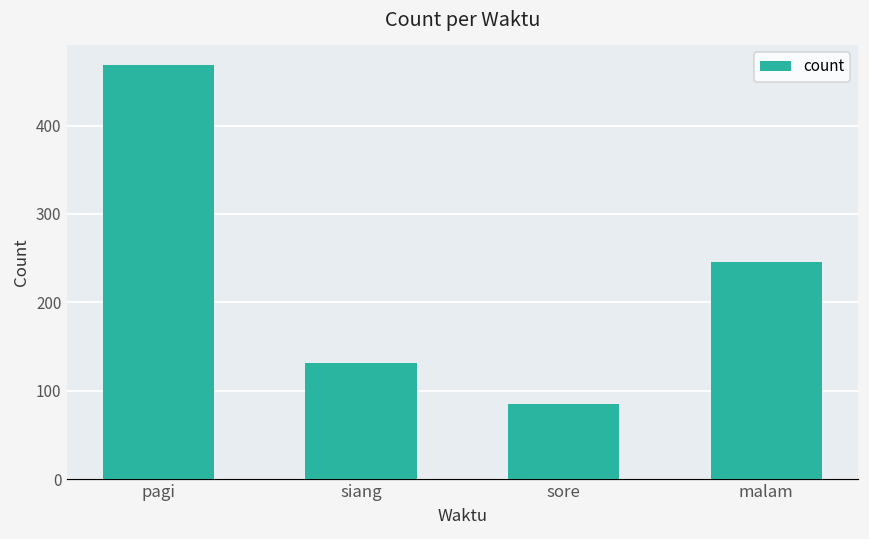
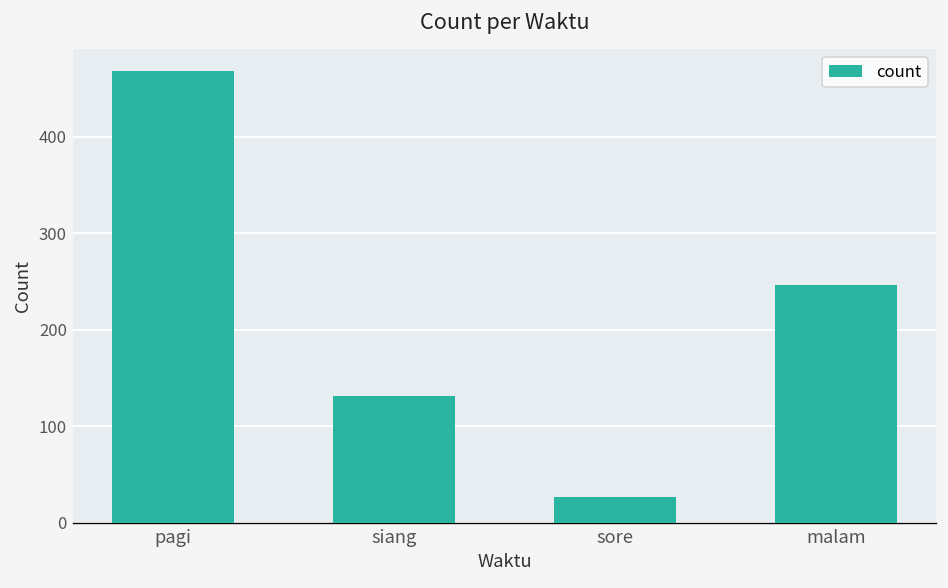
  {
    "pagi": 470,
    "siang": 130,
-   "sore": 90,
+   "sore": 30,
    "malam": 250
  }
